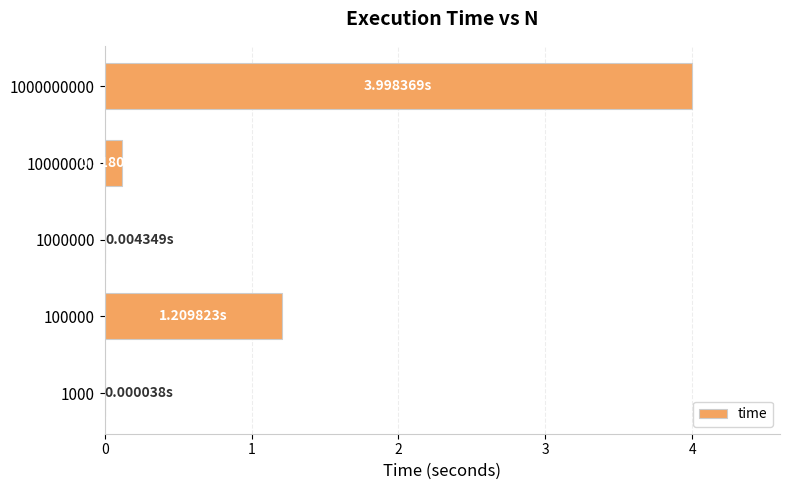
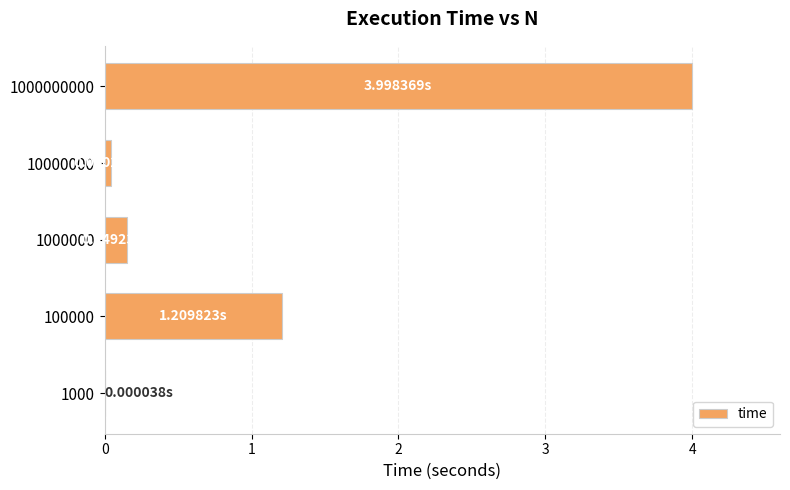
  {
-   "10000000": 0.12,
-   "1000000": 0.00
+   "10000000": 0.04,
+   "1000000": 0.15
  }
